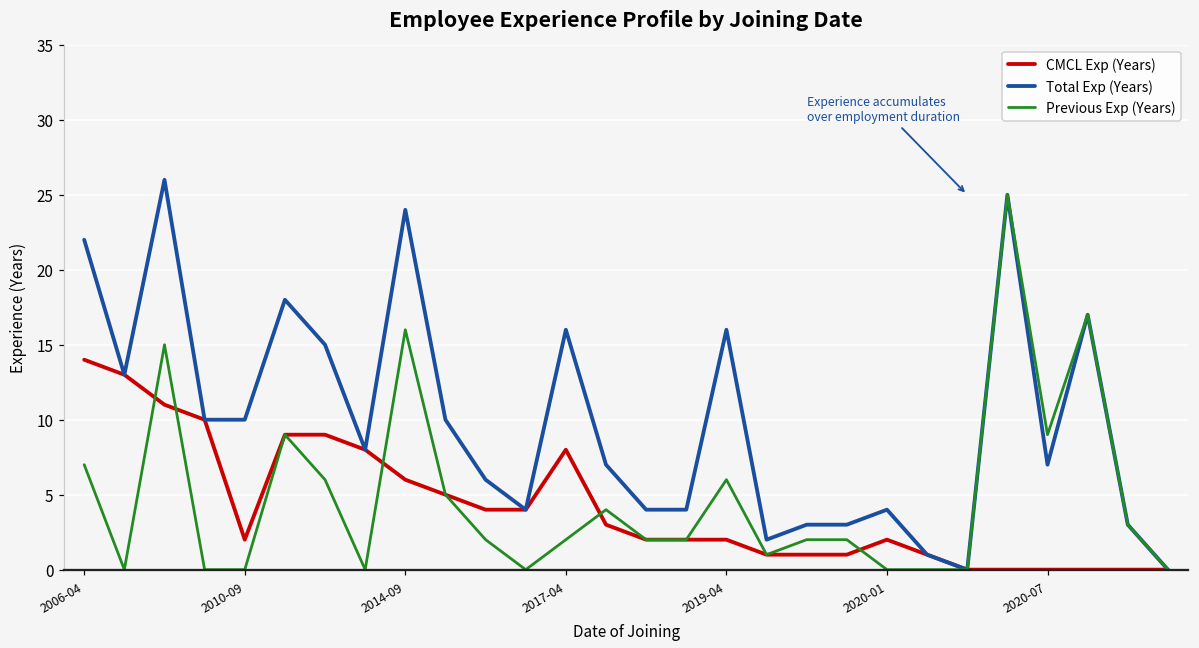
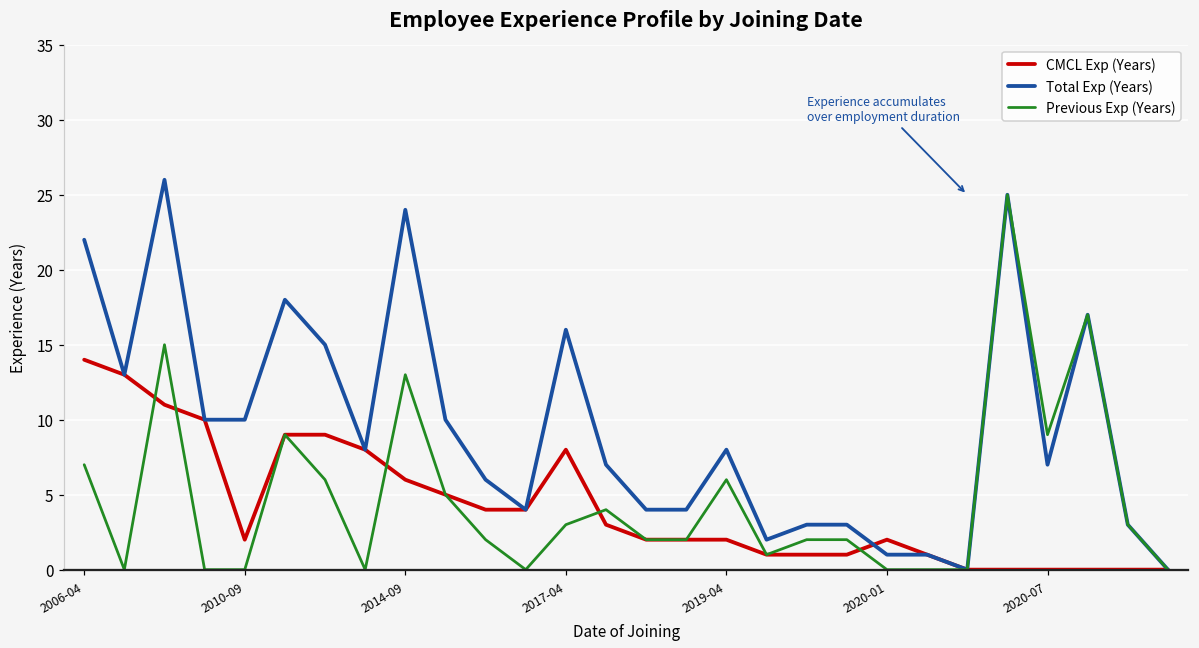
  {
    "CMCL Exp (Years)": {
      "2006-04": 14,
      "2010-09": 2,
      "2014-09": 6,
      "2017-04": 8,
      "2019-04": 2,
      "2020-01": 2,
      "2020-07": 0
    },
    "Total Exp (Years)": {
      "2006-04": 22,
      "2010-09": 10,
      "2014-09": 24,
      "2017-04": 16,
-     "2019-04": 16,
-     "2020-01": 4,
+     "2019-04": 8,
+     "2020-01": 1,
      "2020-07": 7
    },
    "Previous Exp (Years)": {
      "2006-04": 7,
      "2010-09": 0,
-     "2014-09": 16,
-     "2017-04": 2,
+     "2014-09": 13,
+     "2017-04": 3,
      "2019-04": 6,
      "2020-01": 0,
      "2020-07": 9
    }
  }
